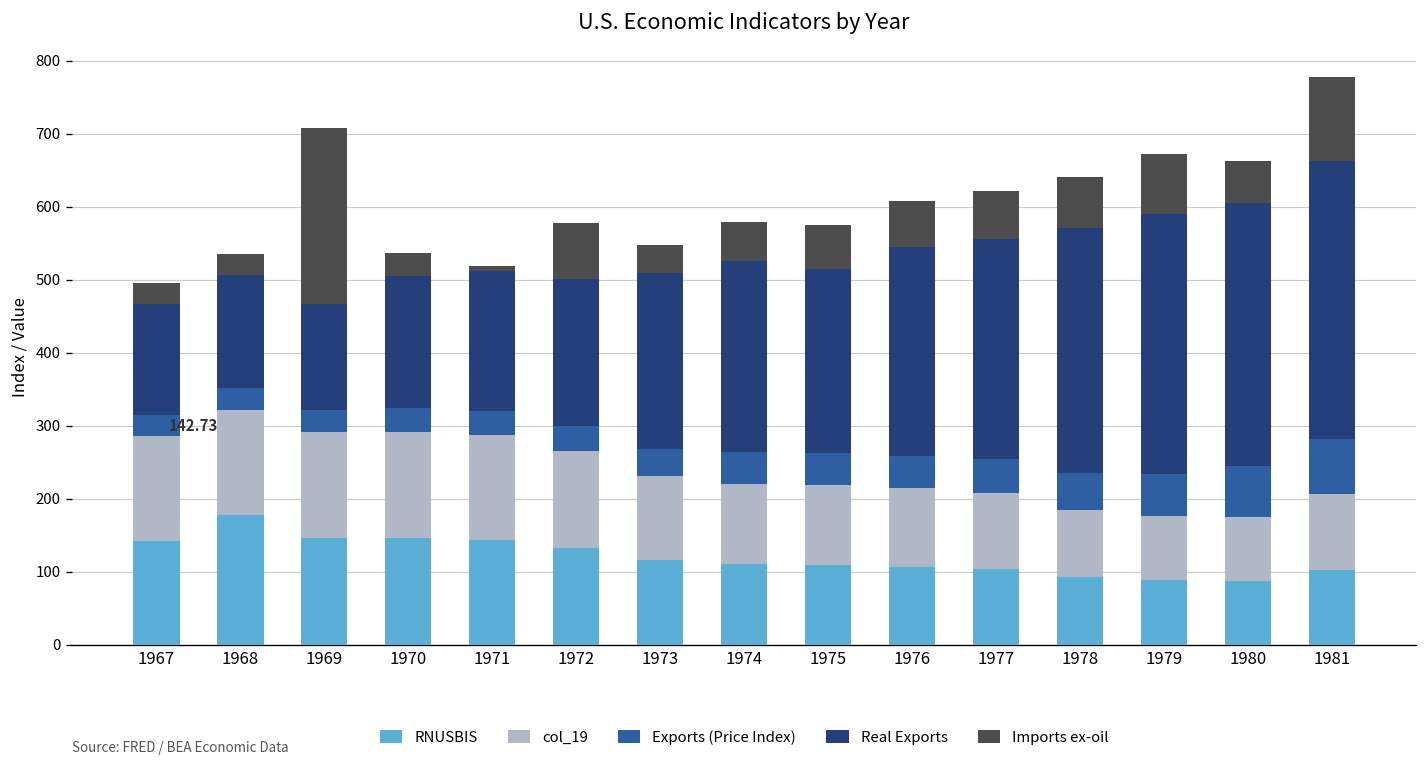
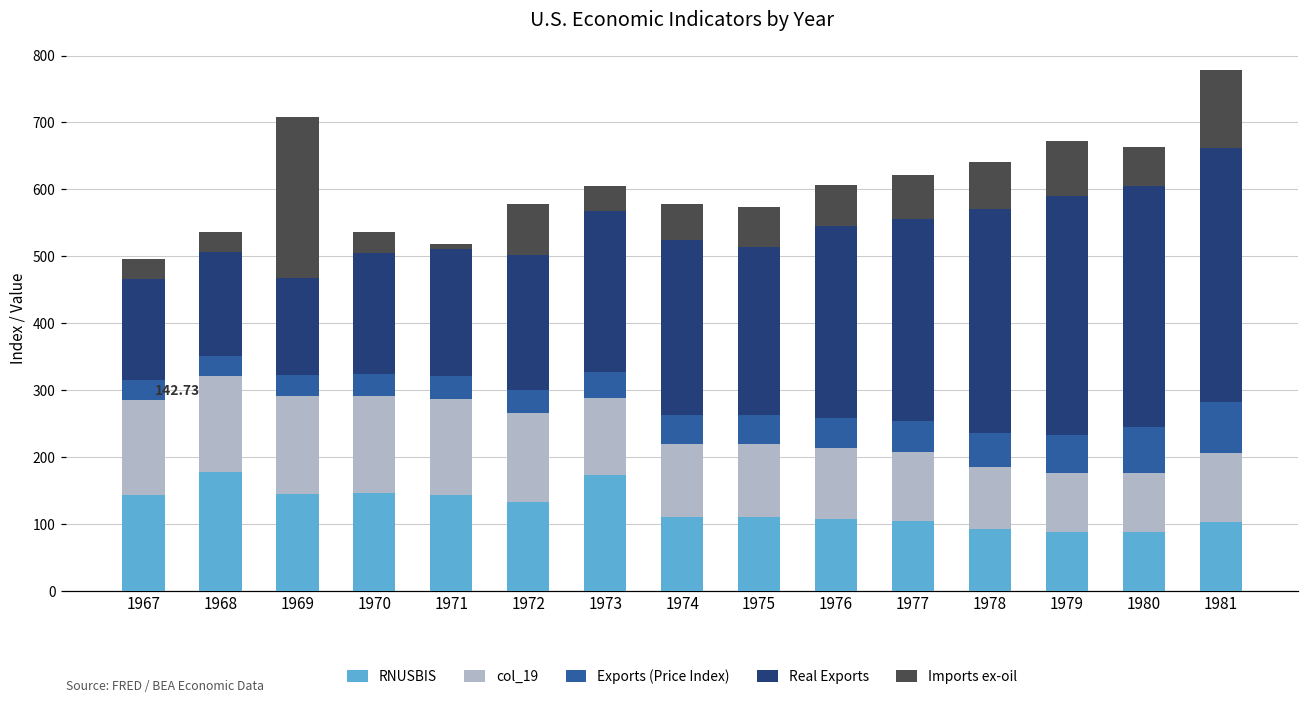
  {
    "RNUSBIS": {
      "1967": 140,
      "1968": 180,
      "1969": 150,
      "1970": 150,
      "1971": 140,
      "1972": 130,
-     "1973": 120,
+     "1973": 170,
      "1974": 110,
      "1975": 110,
      "1976": 110,
      "1977": 100,
      "1978": 90,
      "1979": 90,
      "1980": 90,
      "1981": 100
    },
    "col_19": {
      "1967": 142.73
    },
    "Imports ex-oil": {
      "1967": 30,
      "1968": 30,
      "1969": 240,
      "1970": 30,
      "1971": 10,
      "1972": 80,
      "1973": 40,
      "1974": 50,
      "1975": 60,
      "1976": 60,
      "1977": 70,
      "1978": 70,
      "1979": 80,
      "1980": 60,
      "1981": 120
    }
  }
